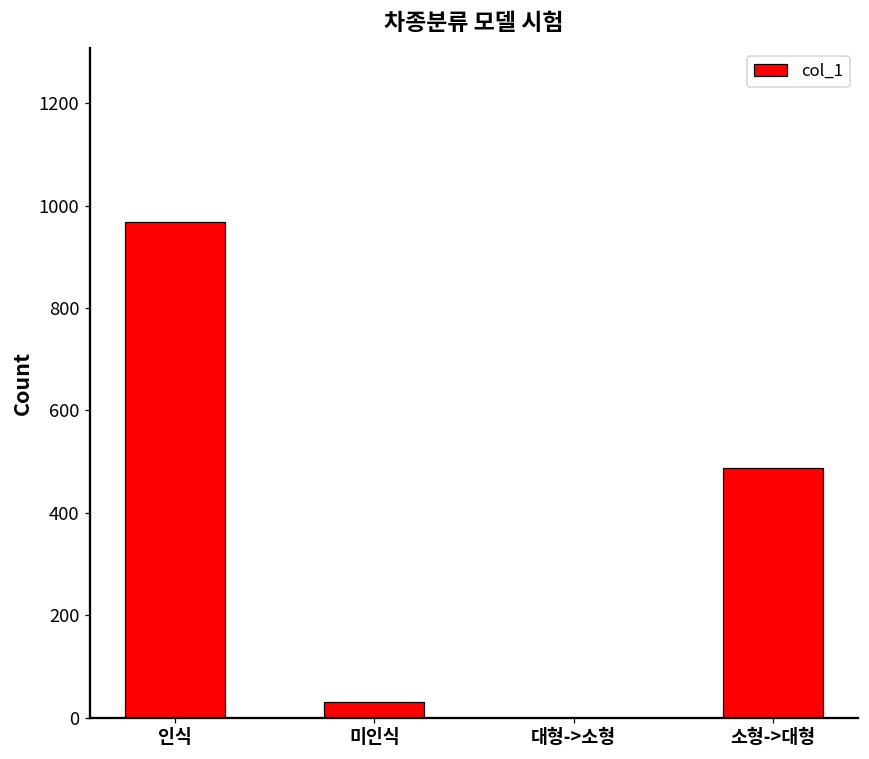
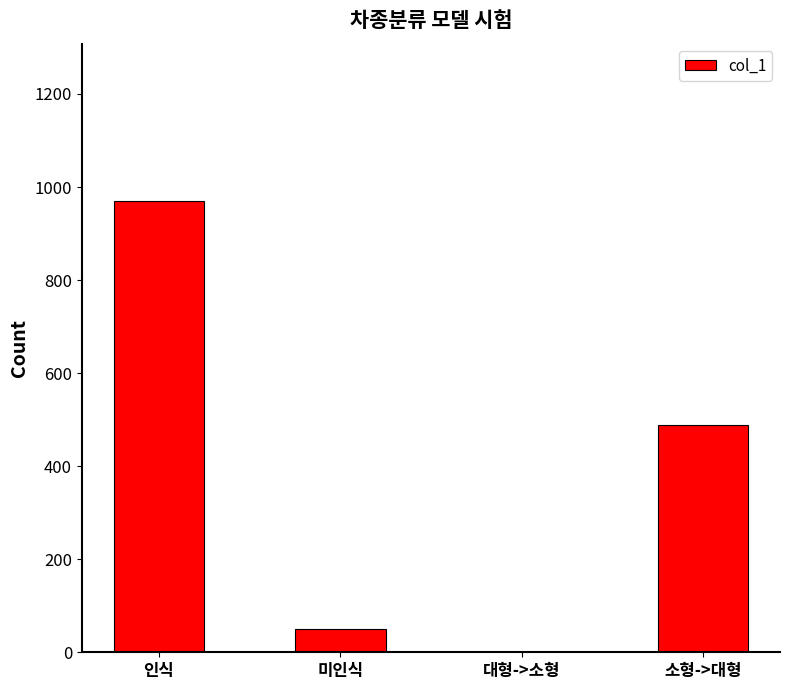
  {
    "인식": 970,
-   "미인식": 30,
+   "미인식": 50,
    "대형->소형": 0,
    "소형->대형": 490
  }
